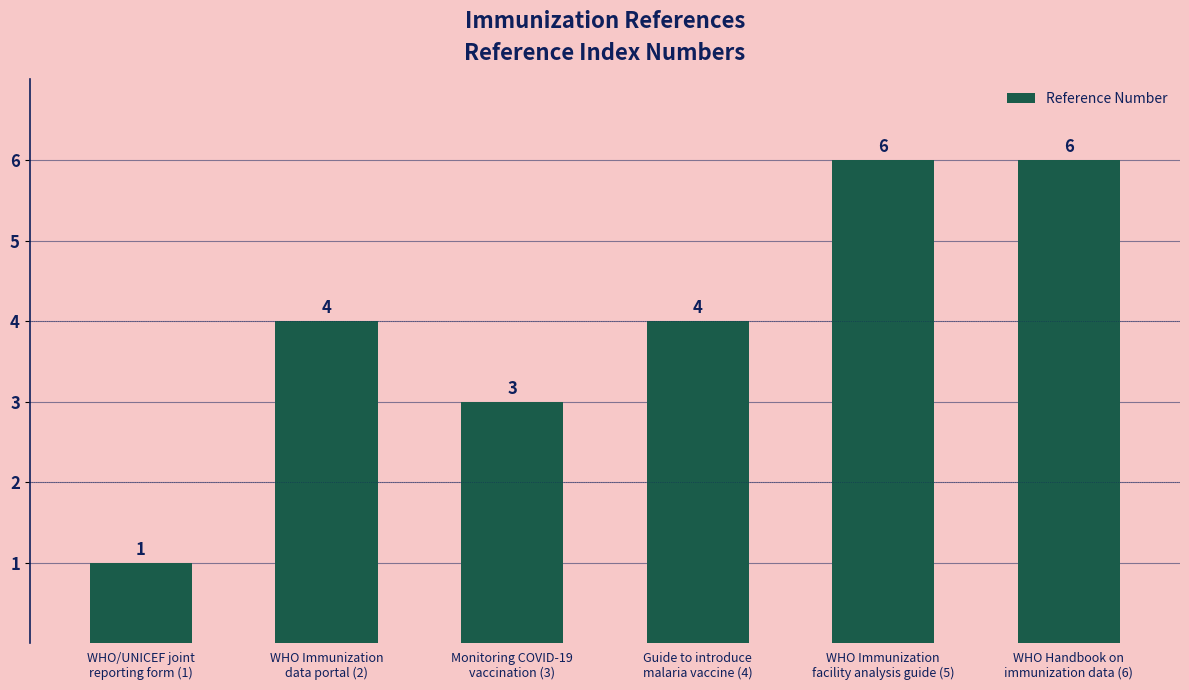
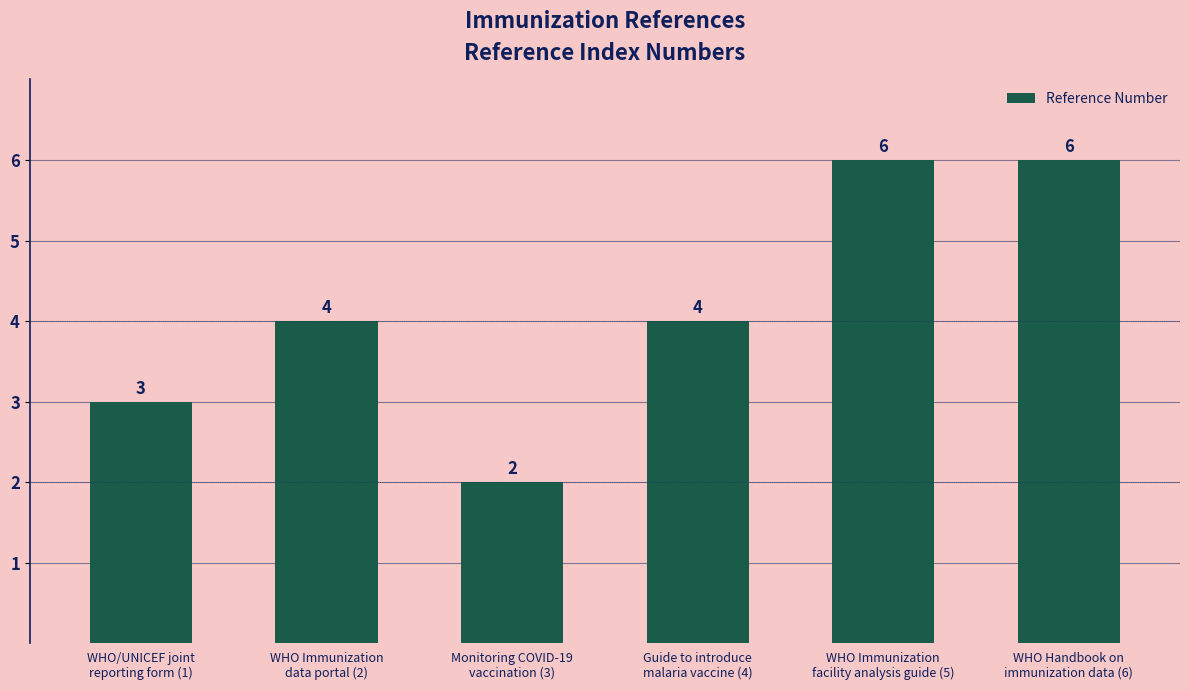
  {
-   "WHO/UNICEF joint reporting form (1)": 1,
+   "WHO/UNICEF joint reporting form (1)": 3,
    "WHO Immunization data portal (2)": 4,
-   "Monitoring COVID-19 vaccination (3)": 3,
+   "Monitoring COVID-19 vaccination (3)": 2,
    "Guide to introduce malaria vaccine (4)": 4,
    "WHO Immunization facility analysis guide (5)": 6,
    "WHO Handbook on immunization data (6)": 6
  }
